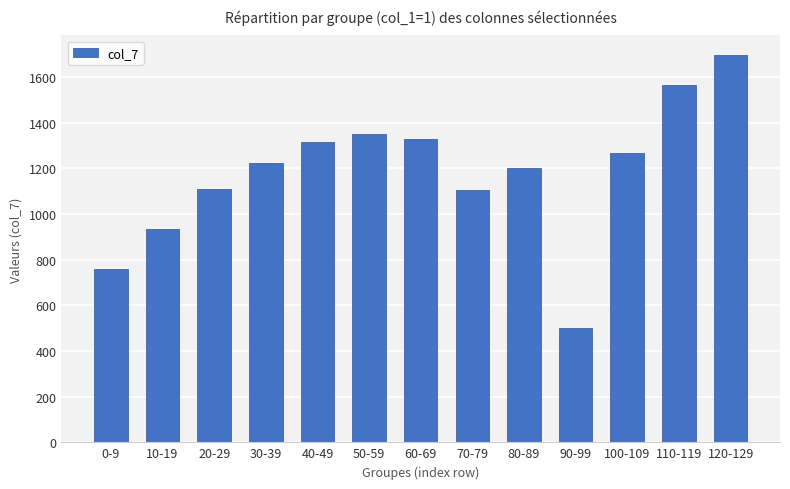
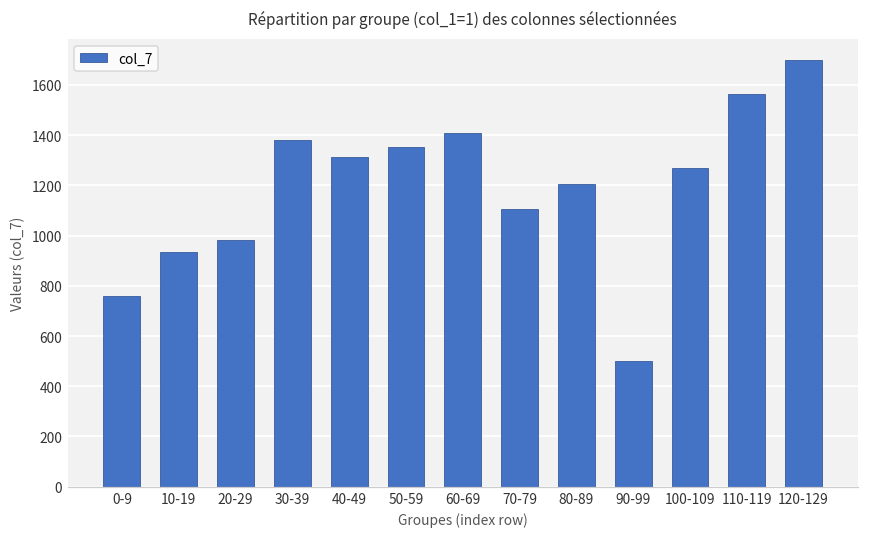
  {
    "0-9": 760,
    "10-19": 930,
-   "20-29": 1110,
-   "30-39": 1230,
+   "20-29": 980,
+   "30-39": 1380,
    "40-49": 1320,
    "50-59": 1350,
-   "60-69": 1330,
+   "60-69": 1410,
    "70-79": 1110,
    "80-89": 1200,
    "90-99": 500,
    "100-109": 1270,
    "110-119": 1570,
    "120-129": 1700
  }
